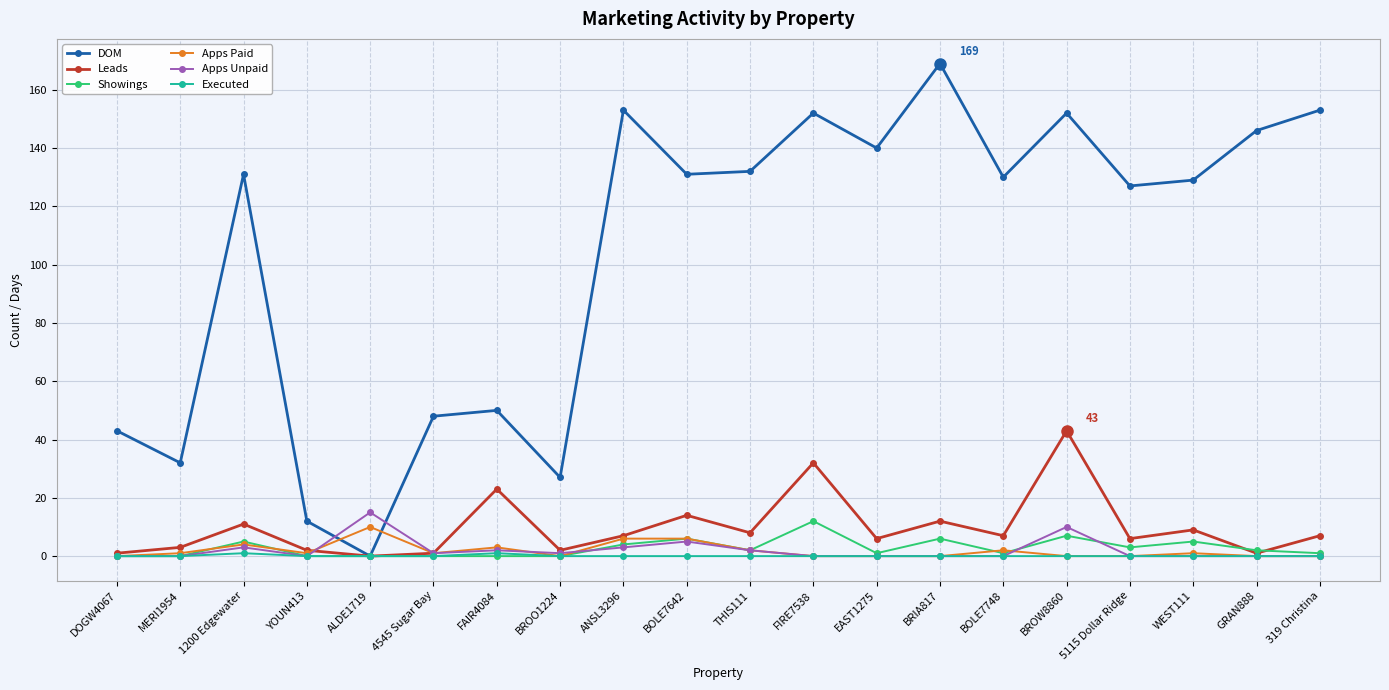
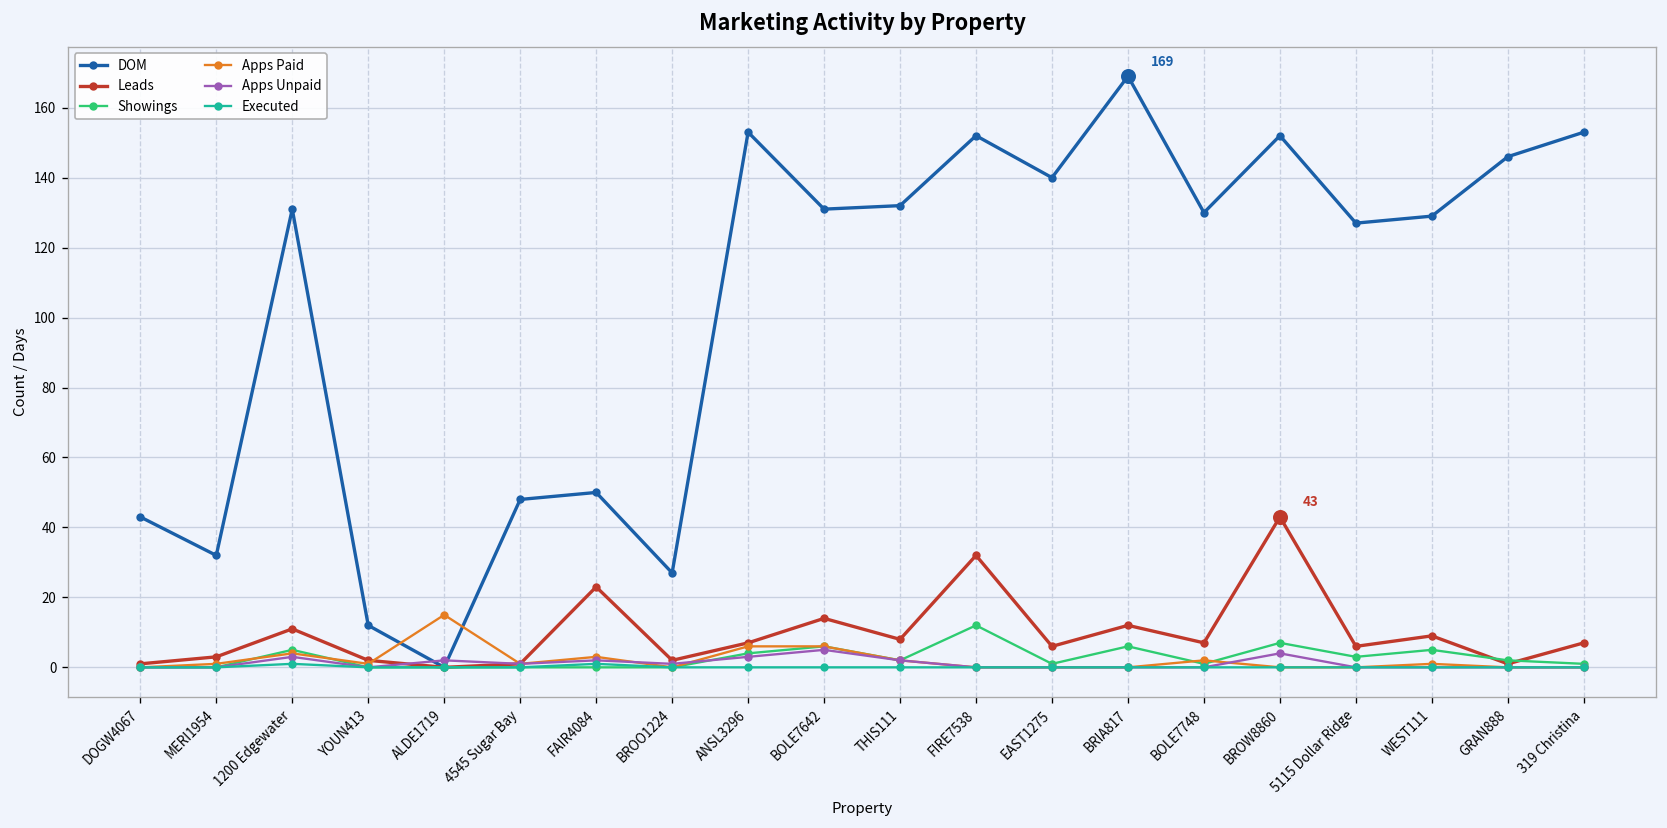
  {
    "Apps Paid": {
      "MERI1954": 1,
      "1200 Edgewater": 4,
      "YOUN413": 1,
-     "ALDE1719": 10,
+     "ALDE1719": 15,
      "FAIR4084": 3,
      "ANSL3296": 6,
      "BOLE7748": 2,
      "WEST111": 1
    },
    "Apps Unpaid": {
      "1200 Edgewater": 3,
-     "ALDE1719": 15,
+     "ALDE1719": 2,
      "FAIR4084": 2,
      "BROO1224": 1,
      "ANSL3296": 3,
      "BOLE7642": 5,
-     "BROW8860": 10
+     "BROW8860": 4
    }
  }
